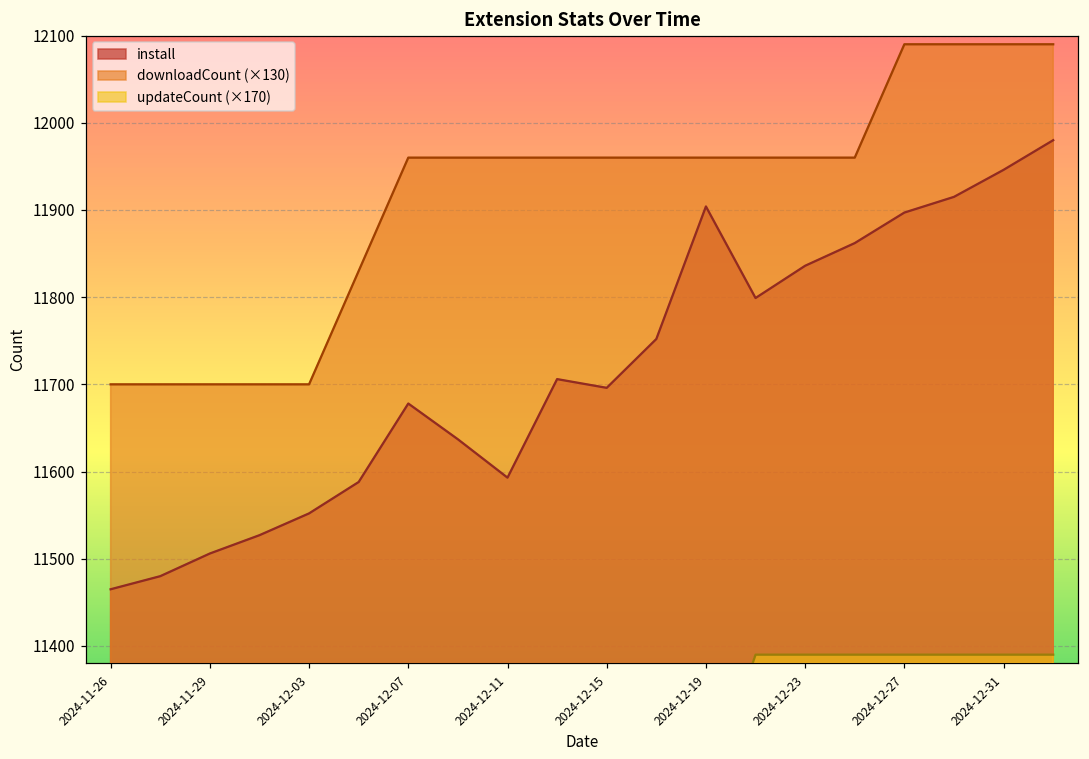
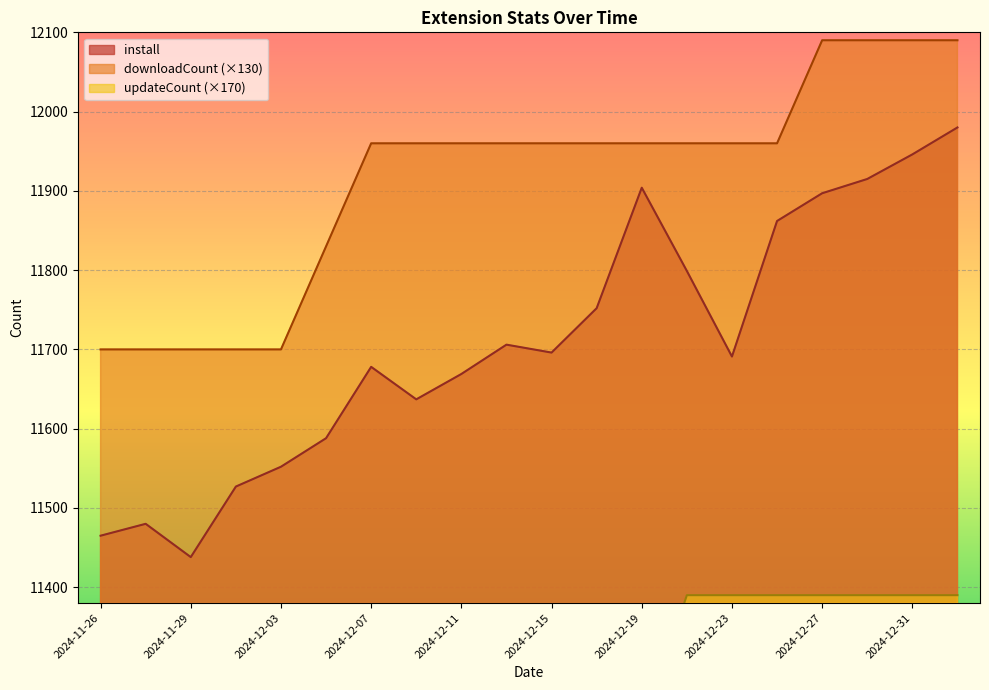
  {
    "install": {
      "2024-11-26": 11470,
-     "2024-11-29": 11510,
+     "2024-11-29": 11440,
      "2024-12-03": 11550,
      "2024-12-07": 11680,
-     "2024-12-11": 11590,
+     "2024-12-11": 11670,
      "2024-12-15": 11700,
      "2024-12-19": 11900,
-     "2024-12-23": 11840,
+     "2024-12-23": 11690,
      "2024-12-27": 11900,
      "2024-12-31": 11950
    }
  }
